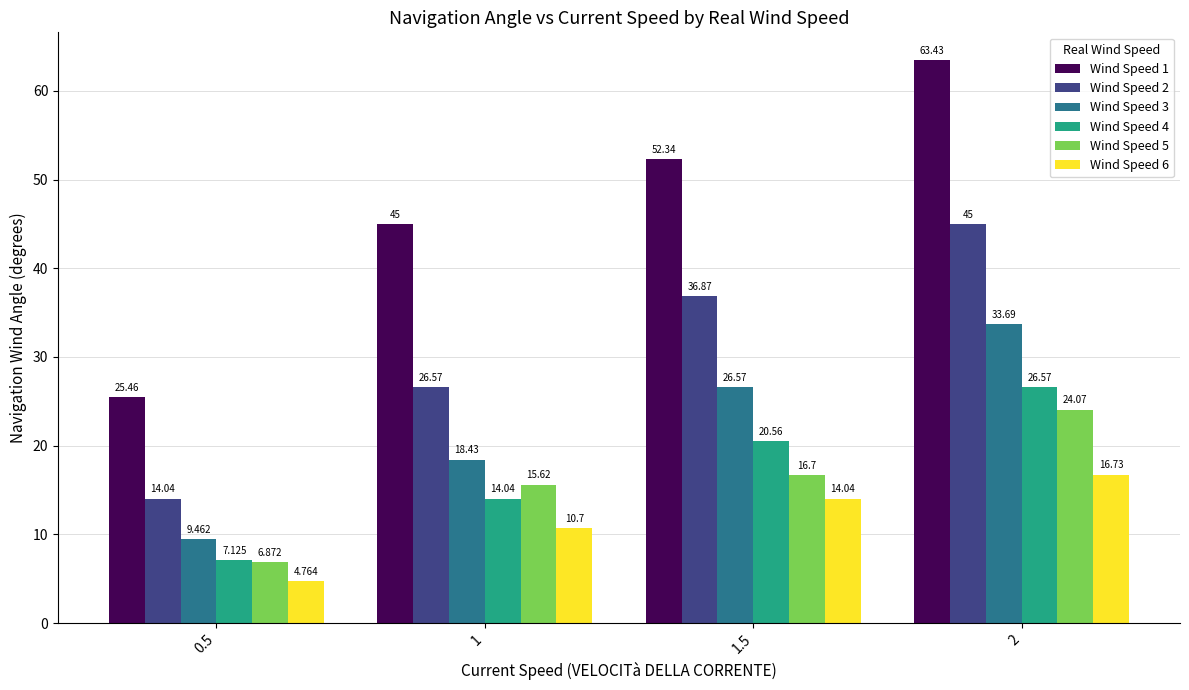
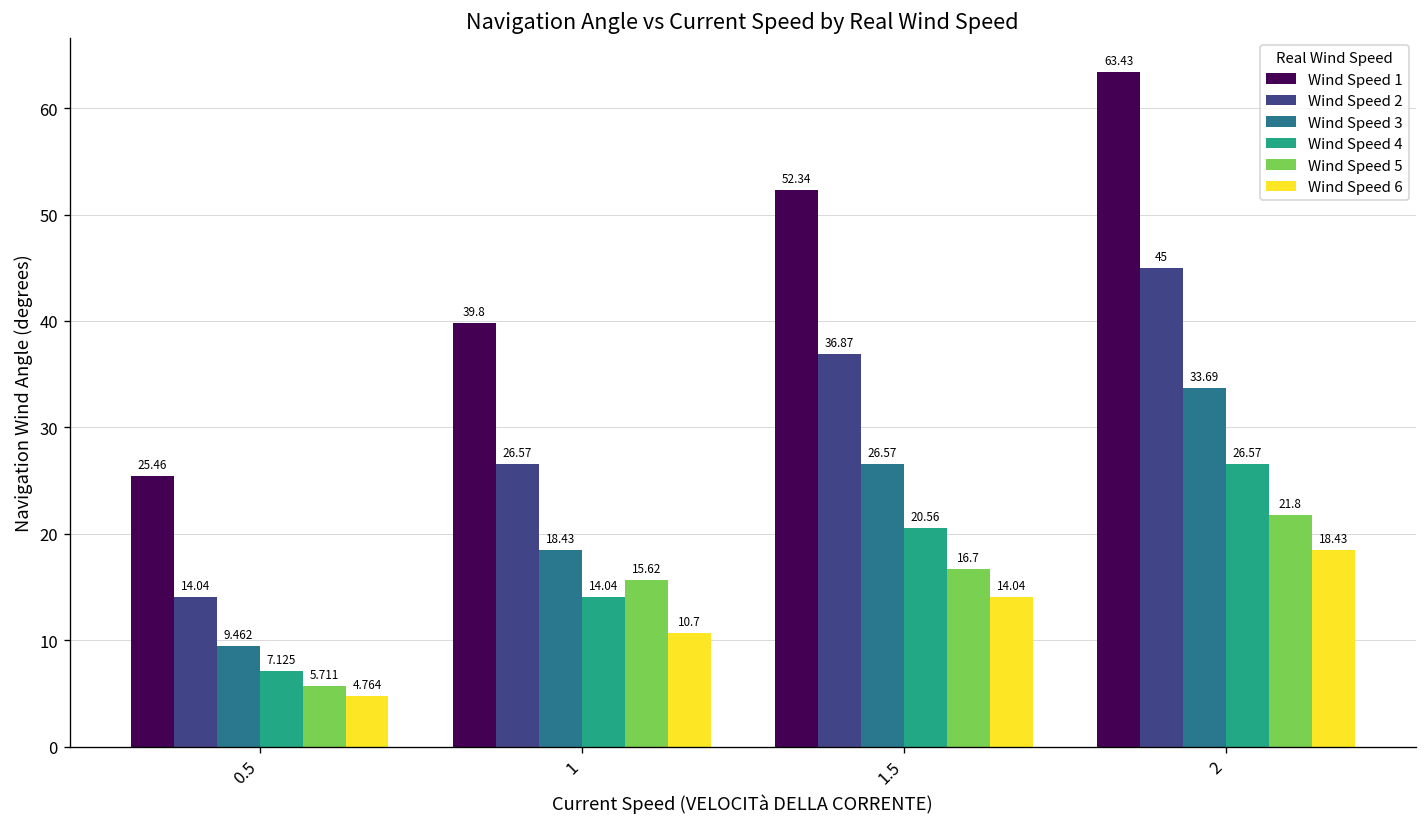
  {
    "Wind Speed 1": {
      "0.5": 25.46,
-     "1": 45,
+     "1": 39.8,
      "1.5": 52.34,
      "2": 63.43
    },
    "Wind Speed 5": {
-     "0.5": 6.872,
+     "0.5": 5.711,
      "1": 15.62,
      "1.5": 16.7,
-     "2": 24.07
+     "2": 21.8
    },
    "Wind Speed 6": {
      "0.5": 4.764,
      "1": 10.7,
      "1.5": 14.04,
-     "2": 16.73
+     "2": 18.43
    }
  }
